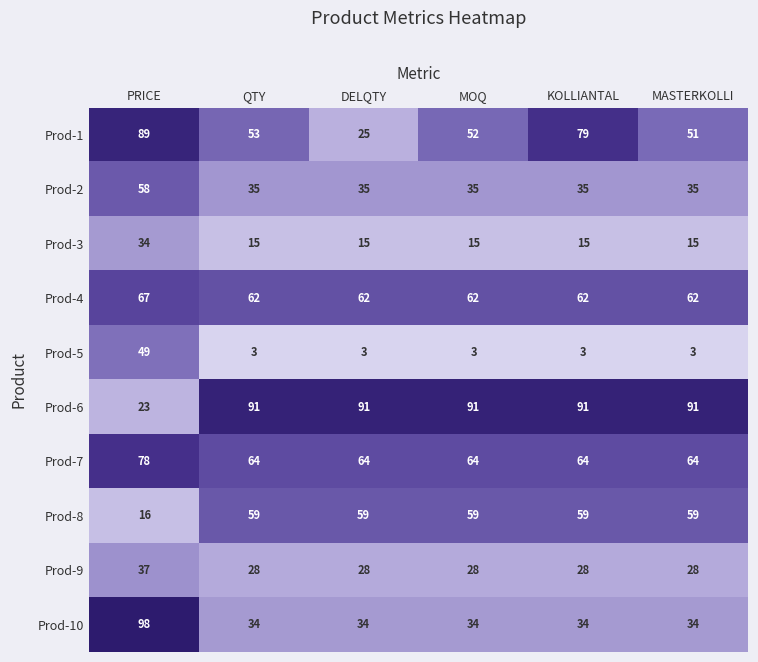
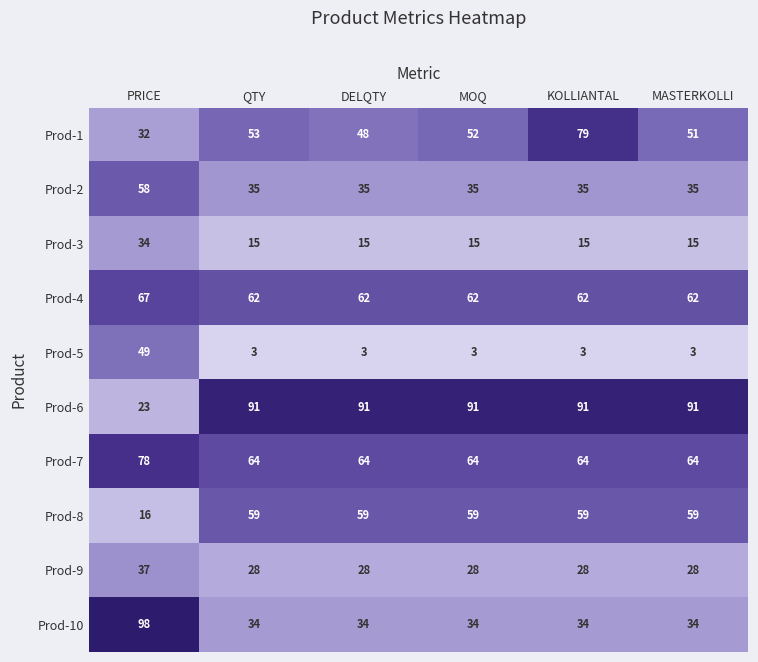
  {
    "Prod-1": {
-     "PRICE": 89,
+     "PRICE": 32,
      "QTY": 53,
-     "DELQTY": 25,
+     "DELQTY": 48,
      "MOQ": 52,
      "KOLLIANTAL": 79,
      "MASTERKOLLI": 51
    },
    "Prod-2": {
      "PRICE": 58,
      "QTY": 35,
      "DELQTY": 35,
      "MOQ": 35,
      "KOLLIANTAL": 35,
      "MASTERKOLLI": 35
    },
    "Prod-3": {
      "PRICE": 34,
      "QTY": 15,
      "DELQTY": 15,
      "MOQ": 15,
      "KOLLIANTAL": 15,
      "MASTERKOLLI": 15
    },
    "Prod-4": {
      "PRICE": 67,
      "QTY": 62,
      "DELQTY": 62,
      "MOQ": 62,
      "KOLLIANTAL": 62,
      "MASTERKOLLI": 62
    },
    "Prod-5": {
      "PRICE": 49,
      "QTY": 3,
      "DELQTY": 3,
      "MOQ": 3,
      "KOLLIANTAL": 3,
      "MASTERKOLLI": 3
    },
    "Prod-6": {
      "PRICE": 23,
      "QTY": 91,
      "DELQTY": 91,
      "MOQ": 91,
      "KOLLIANTAL": 91,
      "MASTERKOLLI": 91
    },
    "Prod-7": {
      "PRICE": 78,
      "QTY": 64,
      "DELQTY": 64,
      "MOQ": 64,
      "KOLLIANTAL": 64,
      "MASTERKOLLI": 64
    },
    "Prod-8": {
      "PRICE": 16,
      "QTY": 59,
      "DELQTY": 59,
      "MOQ": 59,
      "KOLLIANTAL": 59,
      "MASTERKOLLI": 59
    },
    "Prod-9": {
      "PRICE": 37,
      "QTY": 28,
      "DELQTY": 28,
      "MOQ": 28,
      "KOLLIANTAL": 28,
      "MASTERKOLLI": 28
    },
    "Prod-10": {
      "PRICE": 98,
      "QTY": 34,
      "DELQTY": 34,
      "MOQ": 34,
      "KOLLIANTAL": 34,
      "MASTERKOLLI": 34
    }
  }
